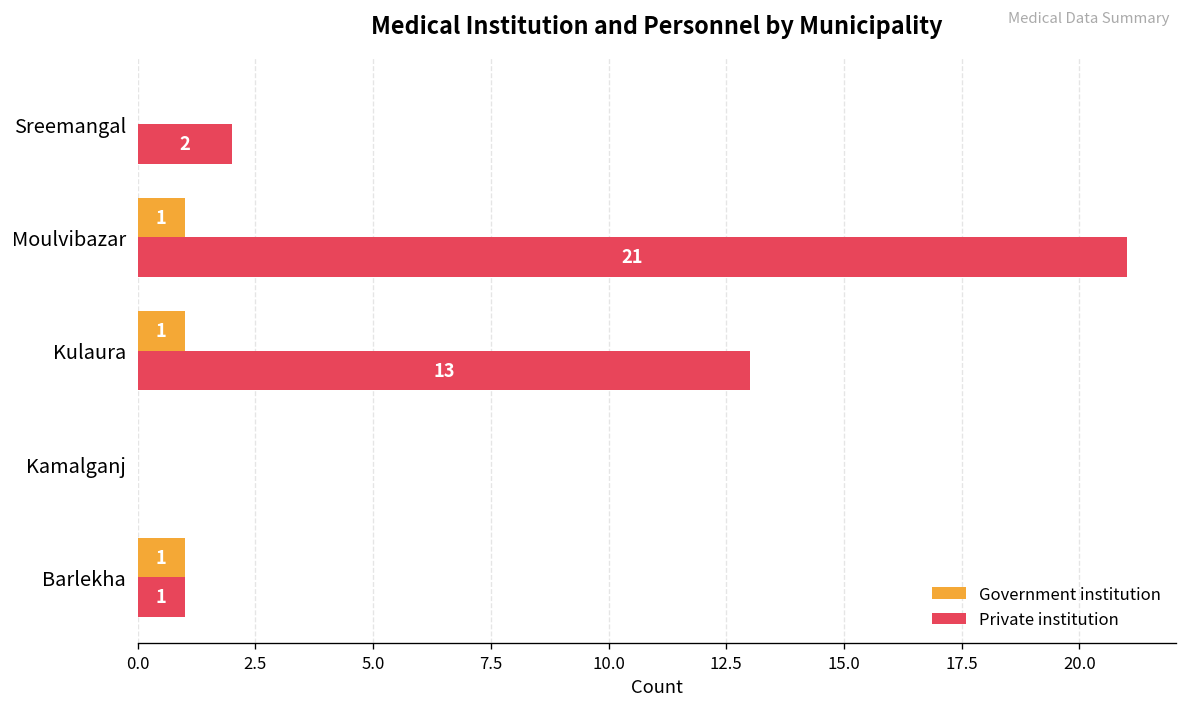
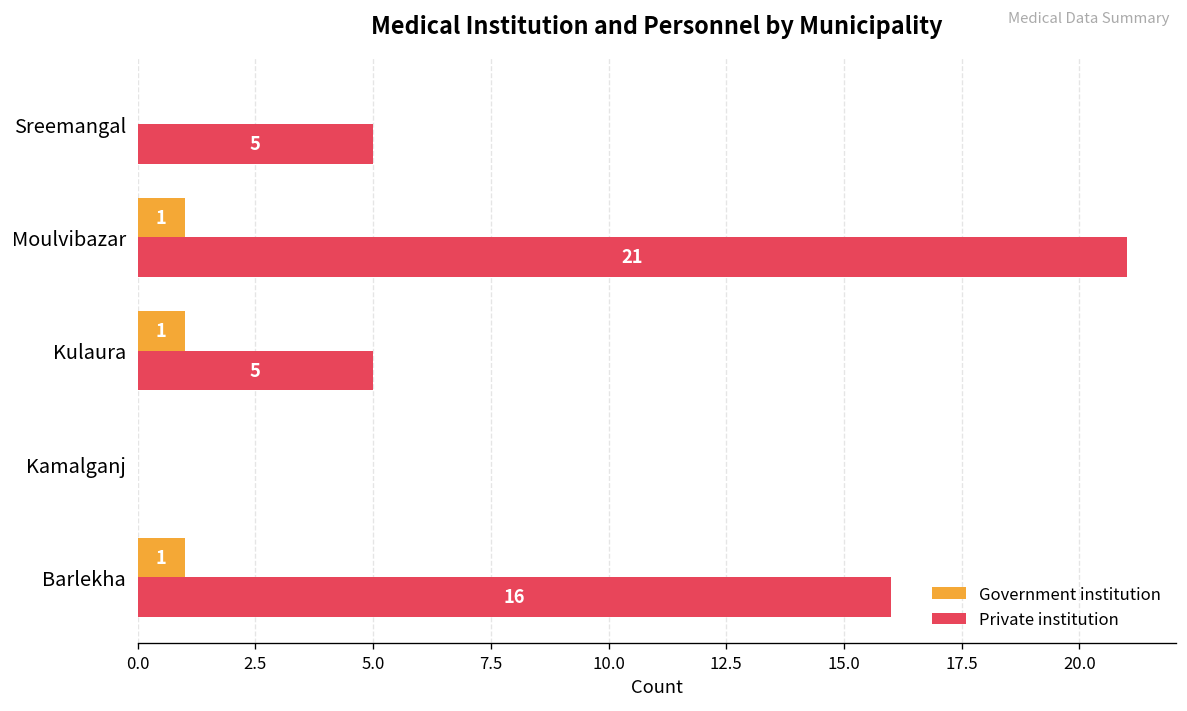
  {
    "Government institution": {
      "Moulvibazar": 1,
      "Kulaura": 1,
      "Barlekha": 1
    },
    "Private institution": {
-     "Sreemangal": 2,
+     "Sreemangal": 5,
      "Moulvibazar": 21,
-     "Kulaura": 13,
-     "Barlekha": 1
+     "Kulaura": 5,
+     "Barlekha": 16
    }
  }
